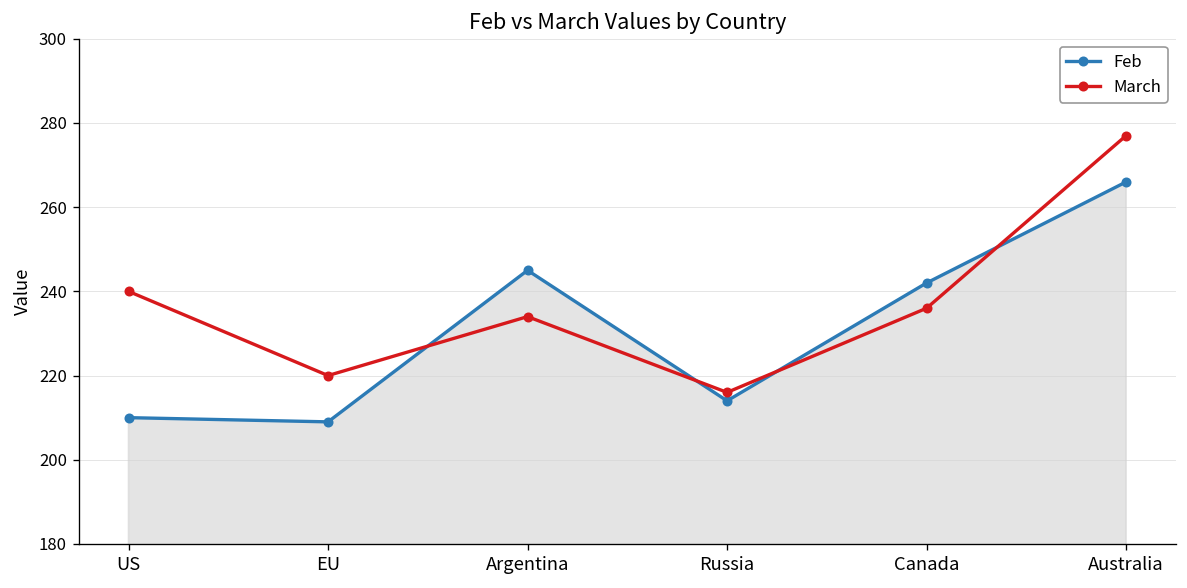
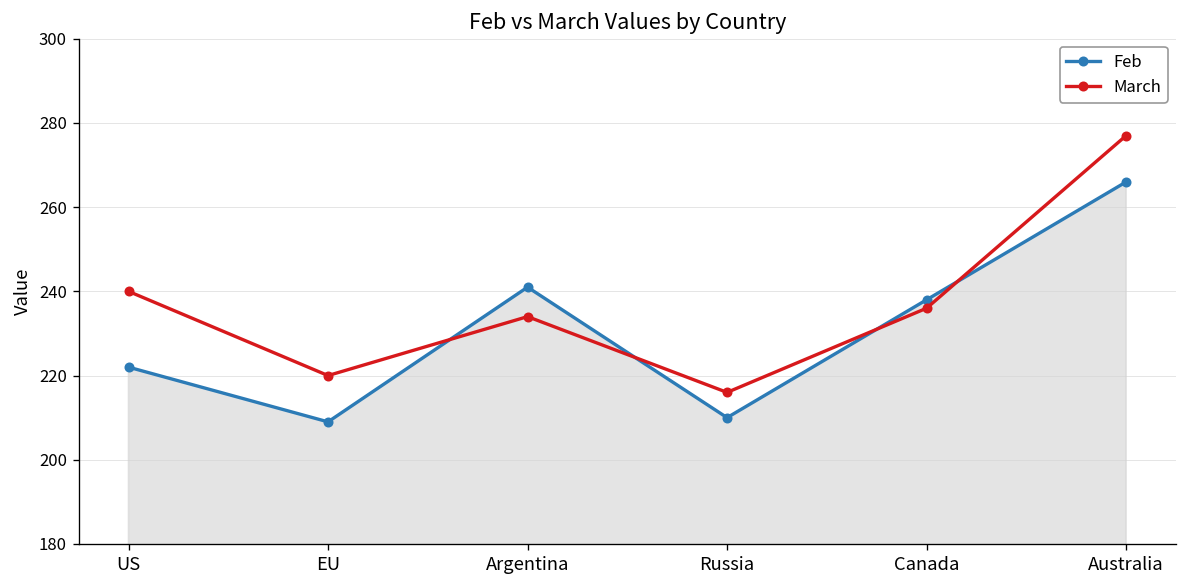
  {
    "Feb": {
-     "US": 210,
+     "US": 222,
      "EU": 209,
-     "Argentina": 245,
-     "Russia": 214,
-     "Canada": 242,
+     "Argentina": 241,
+     "Russia": 210,
+     "Canada": 238,
      "Australia": 266
    },
    "March": {
      "US": 240,
      "EU": 220,
      "Argentina": 234,
      "Russia": 216,
      "Canada": 236,
      "Australia": 277
    }
  }
